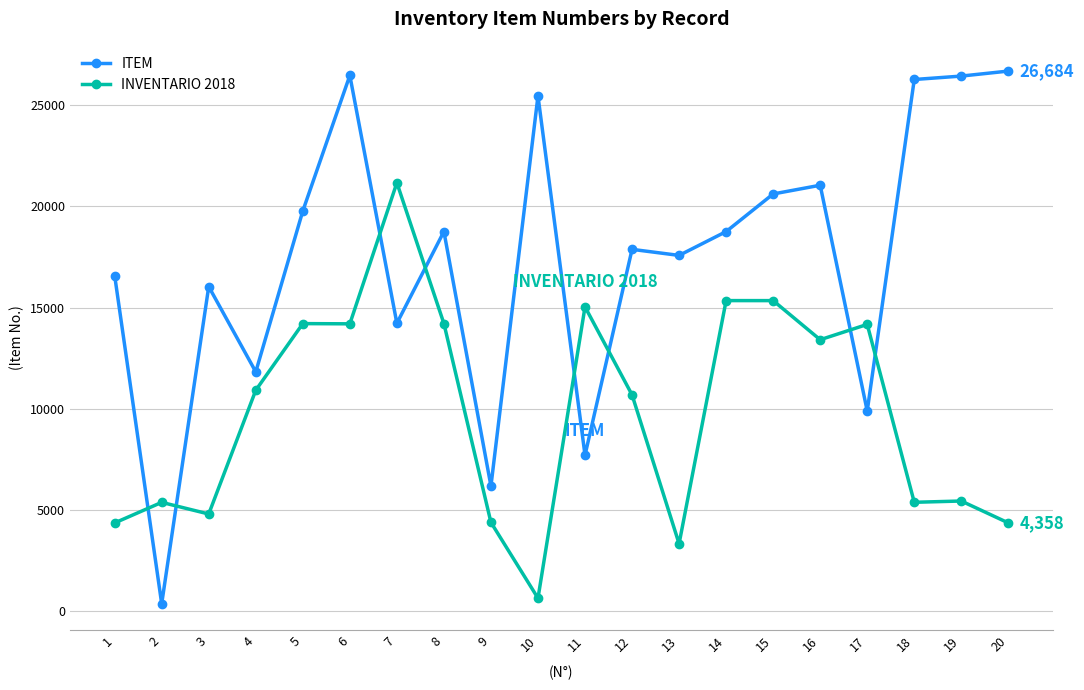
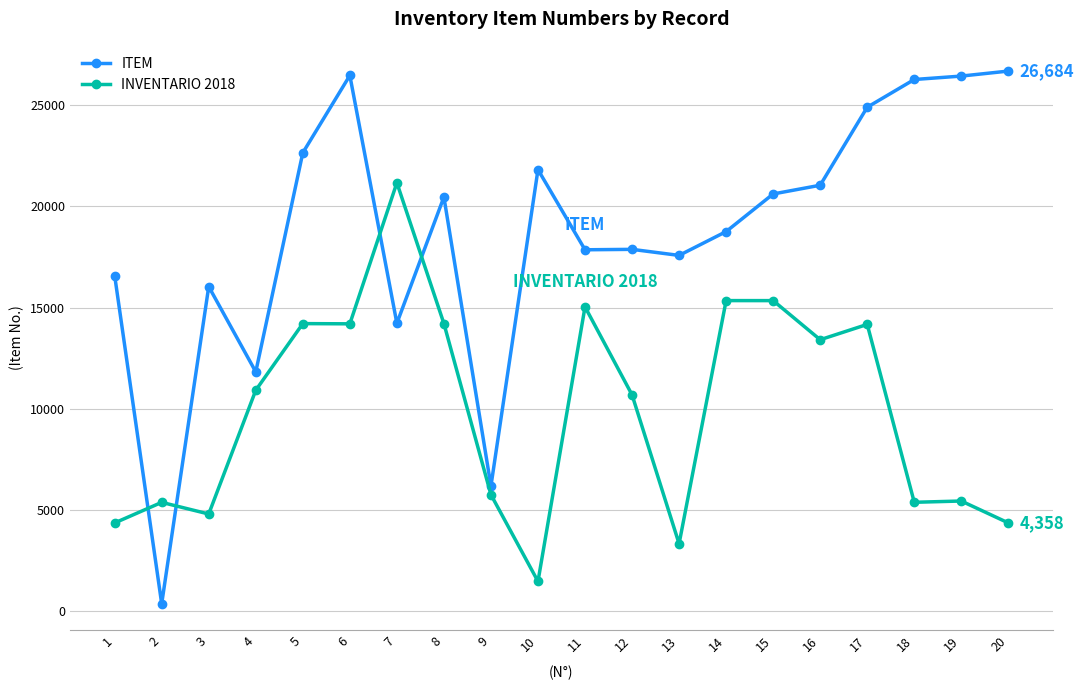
  {
    "ITEM": {
      "1": 16600,
      "2": 400,
      "3": 16000,
      "4": 11800,
-     "5": 19800,
+     "5": 22600,
      "6": 26500,
      "7": 14200,
-     "8": 18800,
+     "8": 20500,
      "9": 6200,
-     "10": 25500,
-     "11": 7700,
+     "10": 21800,
+     "11": 17900,
      "12": 17900,
      "13": 17600,
      "14": 18800,
      "15": 20600,
      "16": 21000,
-     "17": 9900,
+     "17": 24900,
      "18": 26300,
      "19": 26400
    },
    "INVENTARIO 2018": {
      "1": 4400,
      "2": 5400,
      "3": 4800,
      "4": 10900,
      "5": 14200,
      "6": 14200,
      "7": 21200,
      "8": 14200,
-     "9": 4400,
-     "10": 600,
+     "9": 5800,
+     "10": 1500,
      "12": 10700,
      "13": 3300,
      "14": 15300,
      "15": 15300,
      "16": 13400,
      "17": 14200,
      "18": 5400,
      "19": 5400
    }
  }
